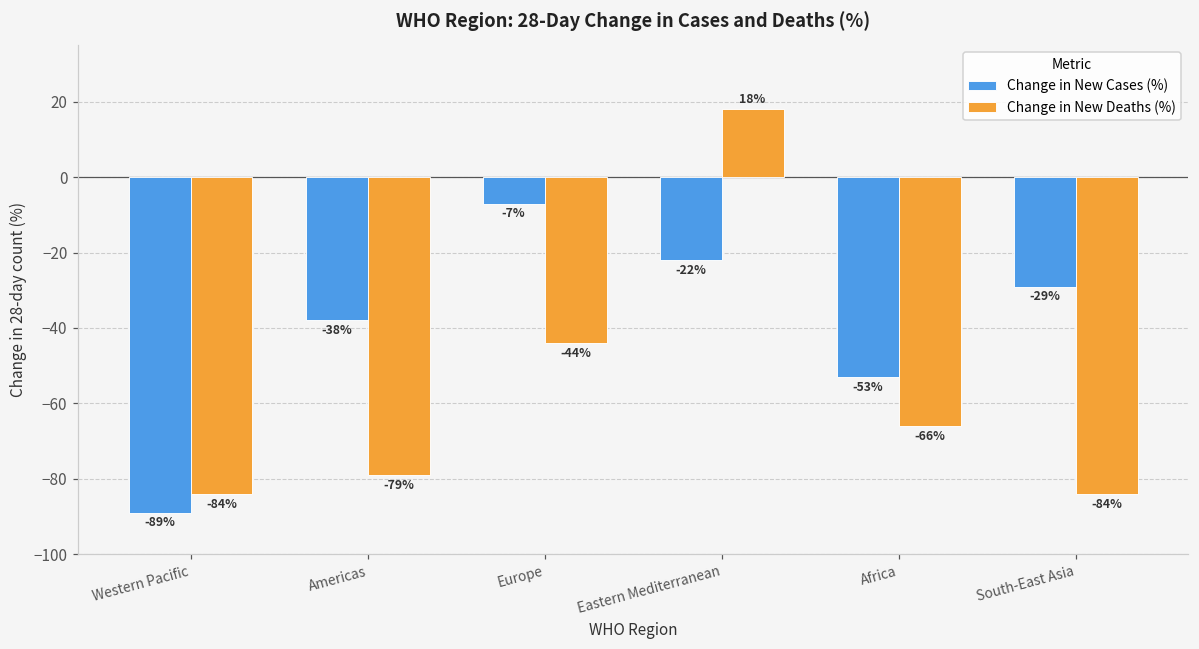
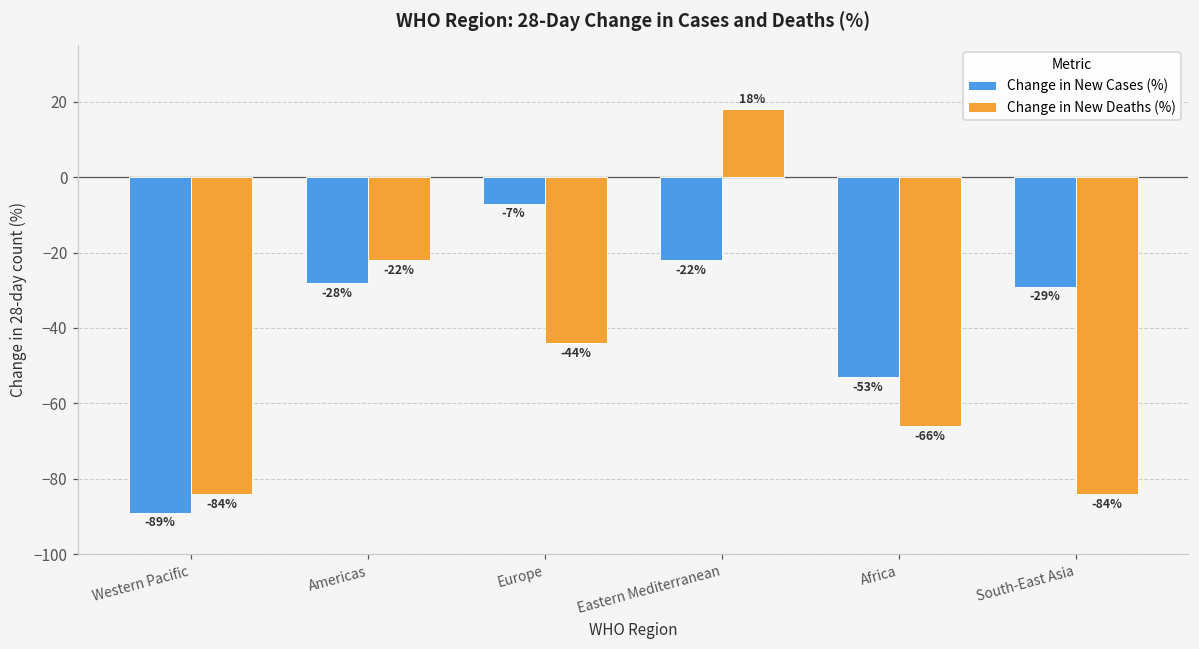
  {
    "Change in New Cases (%)": {
      "Western Pacific": "-89%",
-     "Americas": "-38%",
+     "Americas": "-28%",
      "Europe": "-7%",
      "Eastern Mediterranean": "-22%",
      "Africa": "-53%",
      "South-East Asia": "-29%"
    },
    "Change in New Deaths (%)": {
      "Western Pacific": "-84%",
-     "Americas": "-79%",
+     "Americas": "-22%",
      "Europe": "-44%",
      "Eastern Mediterranean": "18%",
      "Africa": "-66%",
      "South-East Asia": "-84%"
    }
  }
